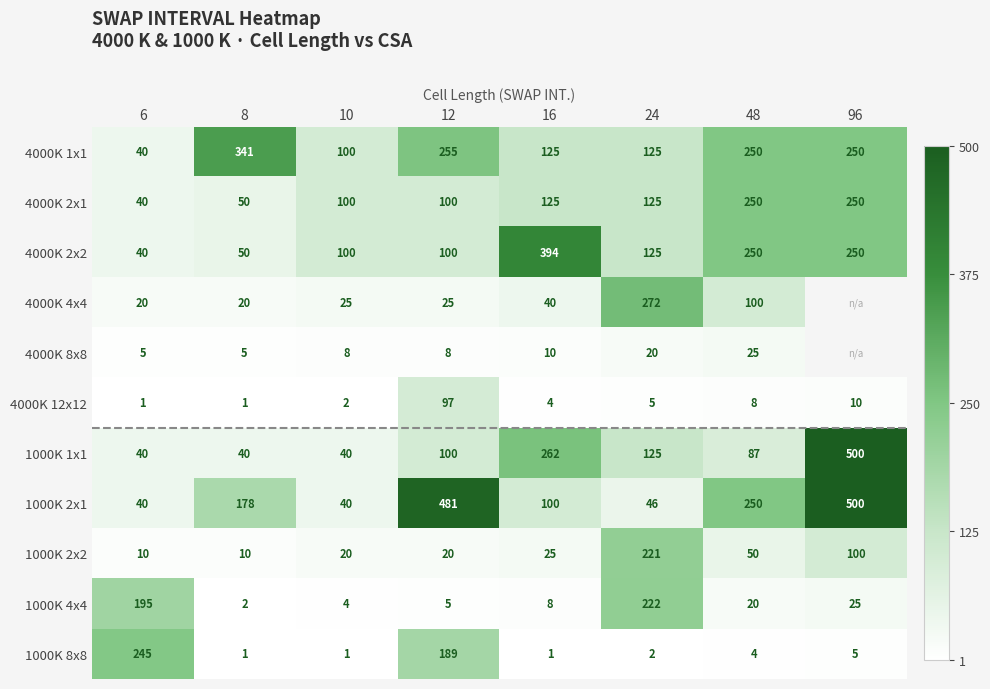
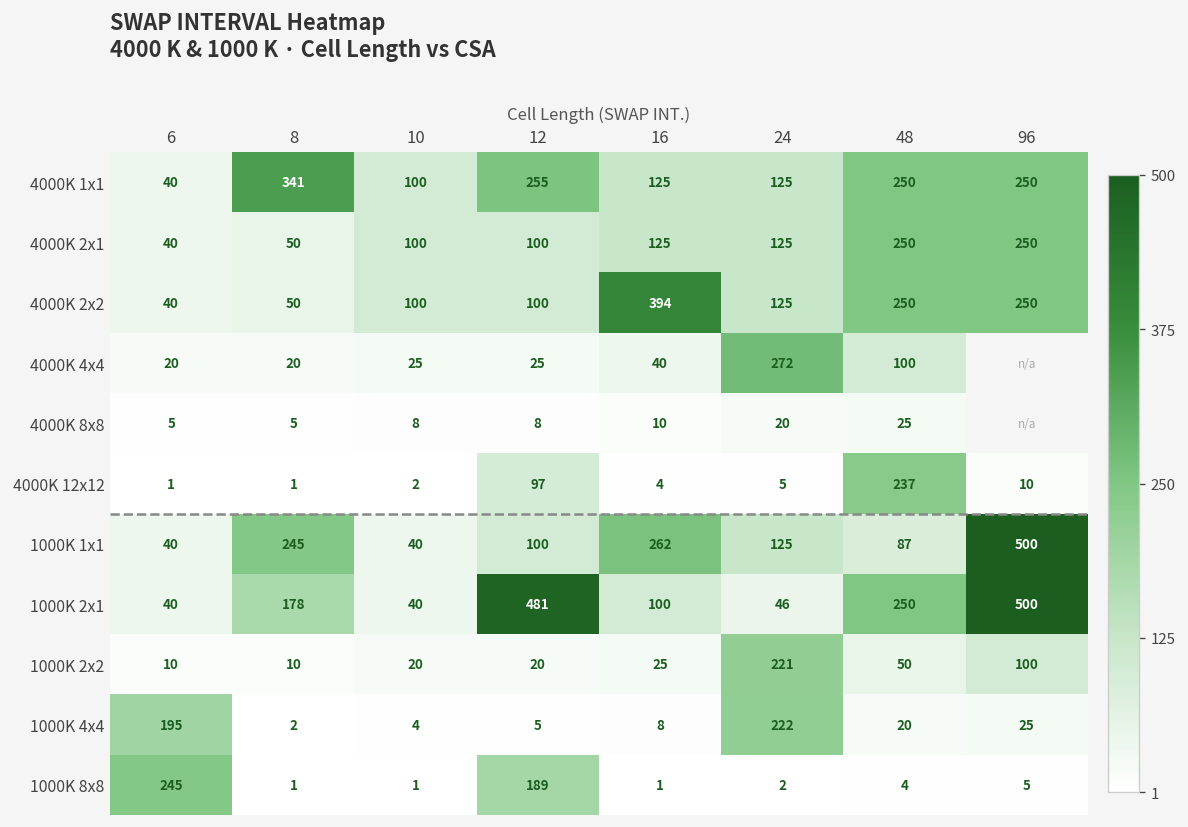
  {
    "4000K 1x1": {
      "6": 40,
      "8": 341,
      "10": 100,
      "12": 255,
      "16": 125,
      "24": 125,
      "48": 250,
      "96": 250
    },
    "4000K 2x1": {
      "6": 40,
      "8": 50,
      "10": 100,
      "12": 100,
      "16": 125,
      "24": 125,
      "48": 250,
      "96": 250
    },
    "4000K 2x2": {
      "6": 40,
      "8": 50,
      "10": 100,
      "12": 100,
      "16": 394,
      "24": 125,
      "48": 250,
      "96": 250
    },
    "4000K 4x4": {
      "6": 20,
      "8": 20,
      "10": 25,
      "12": 25,
      "16": 40,
      "24": 272,
      "48": 100
    },
    "4000K 8x8": {
      "6": 5,
      "8": 5,
      "10": 8,
      "12": 8,
      "16": 10,
      "24": 20,
      "48": 25
    },
    "4000K 12x12": {
      "6": 1,
      "8": 1,
      "10": 2,
      "12": 97,
      "16": 4,
      "24": 5,
-     "48": 8,
+     "48": 237,
      "96": 10
    },
    "1000K 1x1": {
      "6": 40,
-     "8": 40,
+     "8": 245,
      "10": 40,
      "12": 100,
      "16": 262,
      "24": 125,
      "48": 87,
      "96": 500
    },
    "1000K 2x1": {
      "6": 40,
      "8": 178,
      "10": 40,
      "12": 481,
      "16": 100,
      "24": 46,
      "48": 250,
      "96": 500
    },
    "1000K 2x2": {
      "6": 10,
      "8": 10,
      "10": 20,
      "12": 20,
      "16": 25,
      "24": 221,
      "48": 50,
      "96": 100
    },
    "1000K 4x4": {
      "6": 195,
      "8": 2,
      "10": 4,
      "12": 5,
      "16": 8,
      "24": 222,
      "48": 20,
      "96": 25
    },
    "1000K 8x8": {
      "6": 245,
      "8": 1,
      "10": 1,
      "12": 189,
      "16": 1,
      "24": 2,
      "48": 4,
      "96": 5
    }
  }
